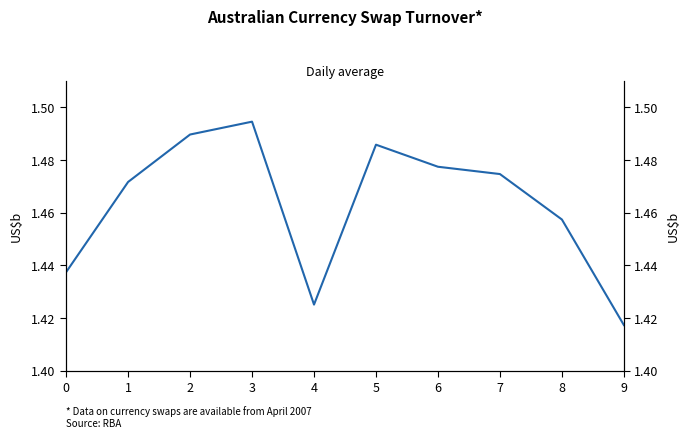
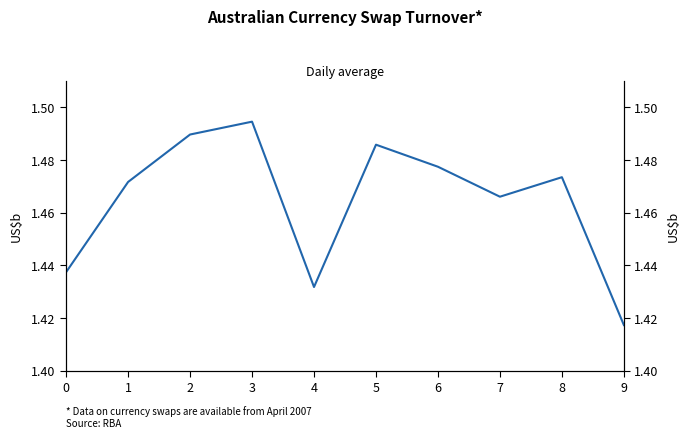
  {
    "0": 1.437,
    "1": 1.472,
    "2": 1.490,
    "3": 1.495,
-   "4": 1.425,
+   "4": 1.432,
    "5": 1.486,
    "6": 1.477,
-   "7": 1.475,
-   "8": 1.457,
+   "7": 1.466,
+   "8": 1.473,
    "9": 1.417
  }
